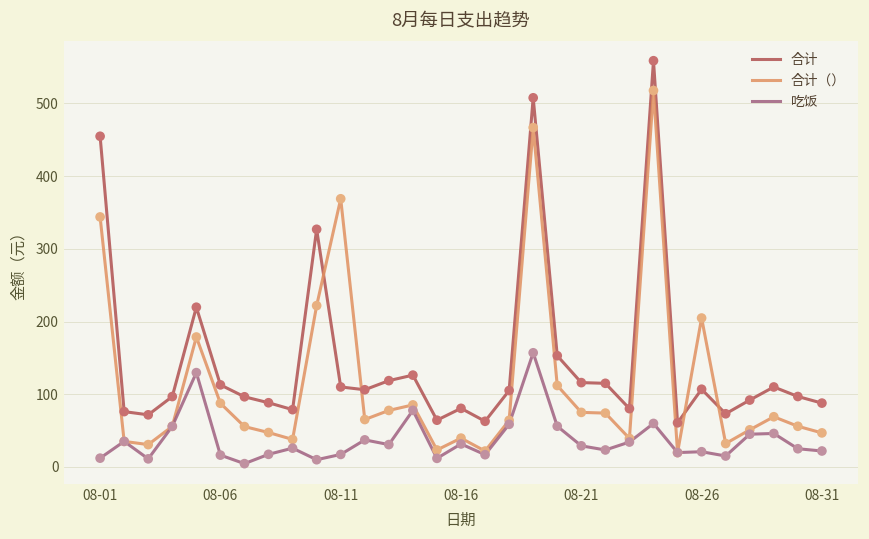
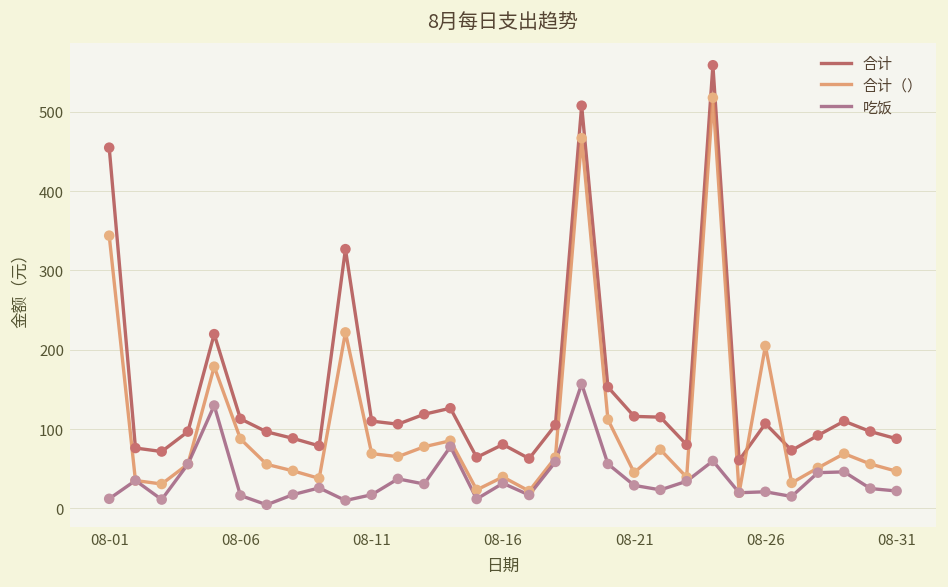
  {
    "合计（）": {
      "08-01": 340,
      "08-06": 90,
-     "08-11": 370,
+     "08-11": 70,
      "08-16": 40,
-     "08-21": 80,
+     "08-21": 50,
      "08-26": 200,
      "08-31": 50
    }
  }
